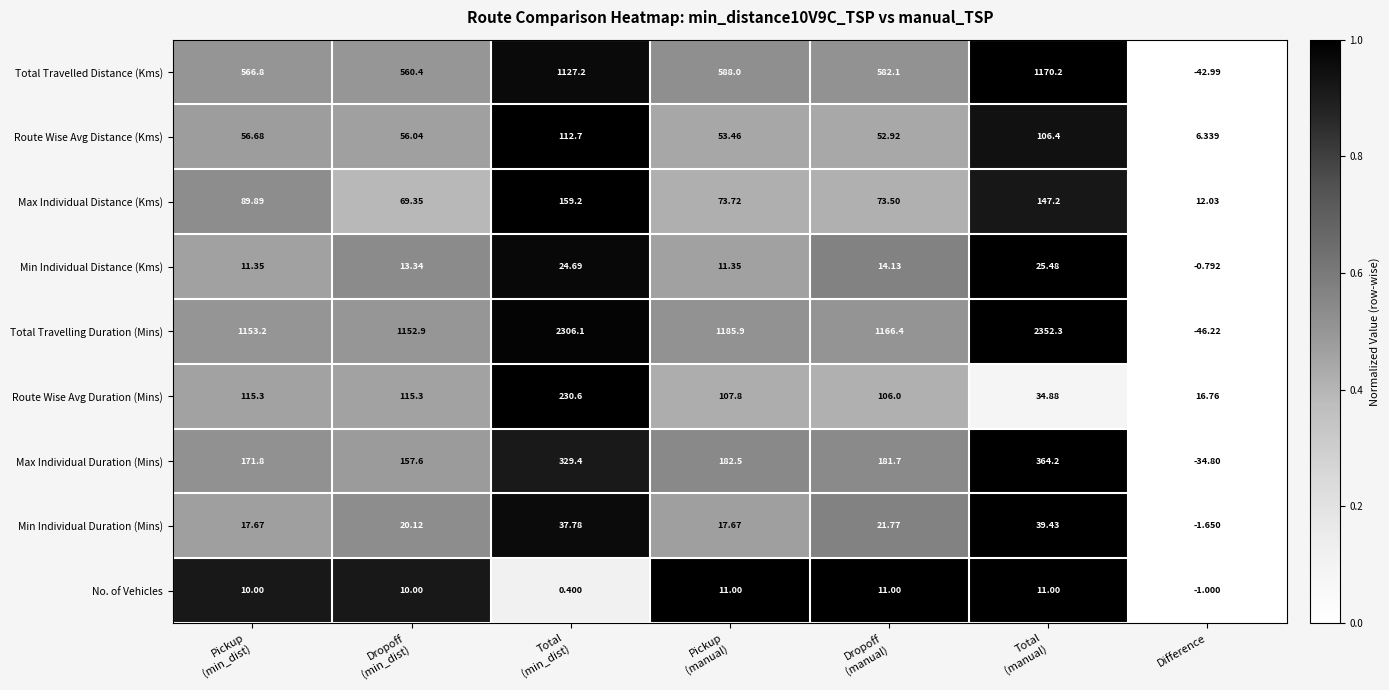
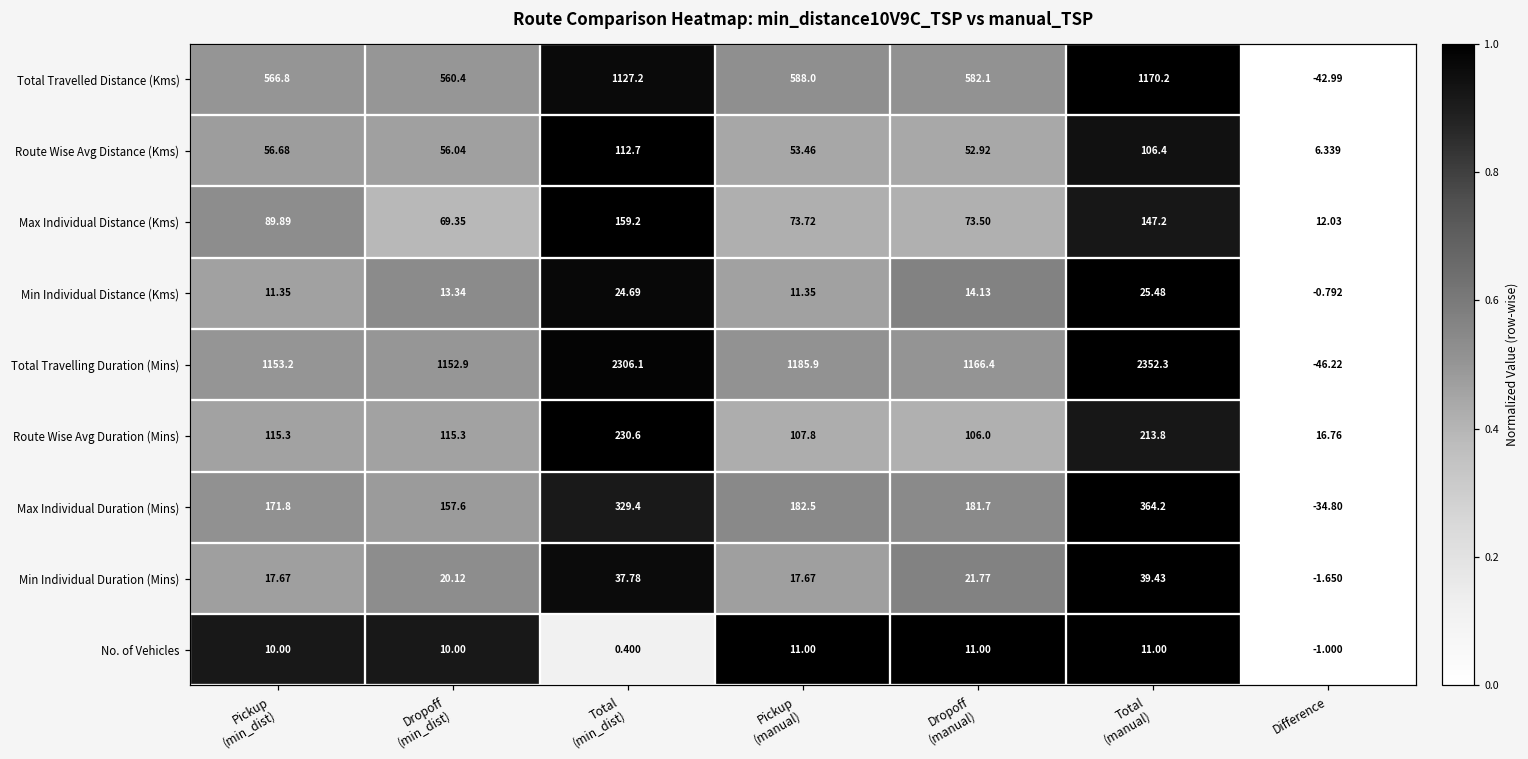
  {
    "Total Travelled Distance (Kms)": {
      "Pickup (min_dist)": 566.8,
      "Dropoff (min_dist)": 560.4,
      "Total (min_dist)": 1127.2,
      "Pickup (manual)": 588.0,
      "Dropoff (manual)": 582.1,
      "Total (manual)": 1170.2,
      "Difference": -42.99
    },
    "Route Wise Avg Distance (Kms)": {
      "Pickup (min_dist)": 56.68,
      "Dropoff (min_dist)": 56.04,
      "Total (min_dist)": 112.7,
      "Pickup (manual)": 53.46,
      "Dropoff (manual)": 52.92,
      "Total (manual)": 106.4,
      "Difference": 6.339
    },
    "Max Individual Distance (Kms)": {
      "Pickup (min_dist)": 89.89,
      "Dropoff (min_dist)": 69.35,
      "Total (min_dist)": 159.2,
      "Pickup (manual)": 73.72,
      "Dropoff (manual)": 73.50,
      "Total (manual)": 147.2,
      "Difference": 12.03
    },
    "Min Individual Distance (Kms)": {
      "Pickup (min_dist)": 11.35,
      "Dropoff (min_dist)": 13.34,
      "Total (min_dist)": 24.69,
      "Pickup (manual)": 11.35,
      "Dropoff (manual)": 14.13,
      "Total (manual)": 25.48,
      "Difference": -0.792
    },
    "Total Travelling Duration (Mins)": {
      "Pickup (min_dist)": 1153.2,
      "Dropoff (min_dist)": 1152.9,
      "Total (min_dist)": 2306.1,
      "Pickup (manual)": 1185.9,
      "Dropoff (manual)": 1166.4,
      "Total (manual)": 2352.3,
      "Difference": -46.22
    },
    "Route Wise Avg Duration (Mins)": {
      "Pickup (min_dist)": 115.3,
      "Dropoff (min_dist)": 115.3,
      "Total (min_dist)": 230.6,
      "Pickup (manual)": 107.8,
      "Dropoff (manual)": 106.0,
-     "Total (manual)": 34.88,
+     "Total (manual)": 213.8,
      "Difference": 16.76
    },
    "Max Individual Duration (Mins)": {
      "Pickup (min_dist)": 171.8,
      "Dropoff (min_dist)": 157.6,
      "Total (min_dist)": 329.4,
      "Pickup (manual)": 182.5,
      "Dropoff (manual)": 181.7,
      "Total (manual)": 364.2,
      "Difference": -34.80
    },
    "Min Individual Duration (Mins)": {
      "Pickup (min_dist)": 17.67,
      "Dropoff (min_dist)": 20.12,
      "Total (min_dist)": 37.78,
      "Pickup (manual)": 17.67,
      "Dropoff (manual)": 21.77,
      "Total (manual)": 39.43,
      "Difference": -1.650
    },
    "No. of Vehicles": {
      "Pickup (min_dist)": 10.00,
      "Dropoff (min_dist)": 10.00,
      "Total (min_dist)": 0.400,
      "Pickup (manual)": 11.00,
      "Dropoff (manual)": 11.00,
      "Total (manual)": 11.00,
      "Difference": -1.000
    }
  }
